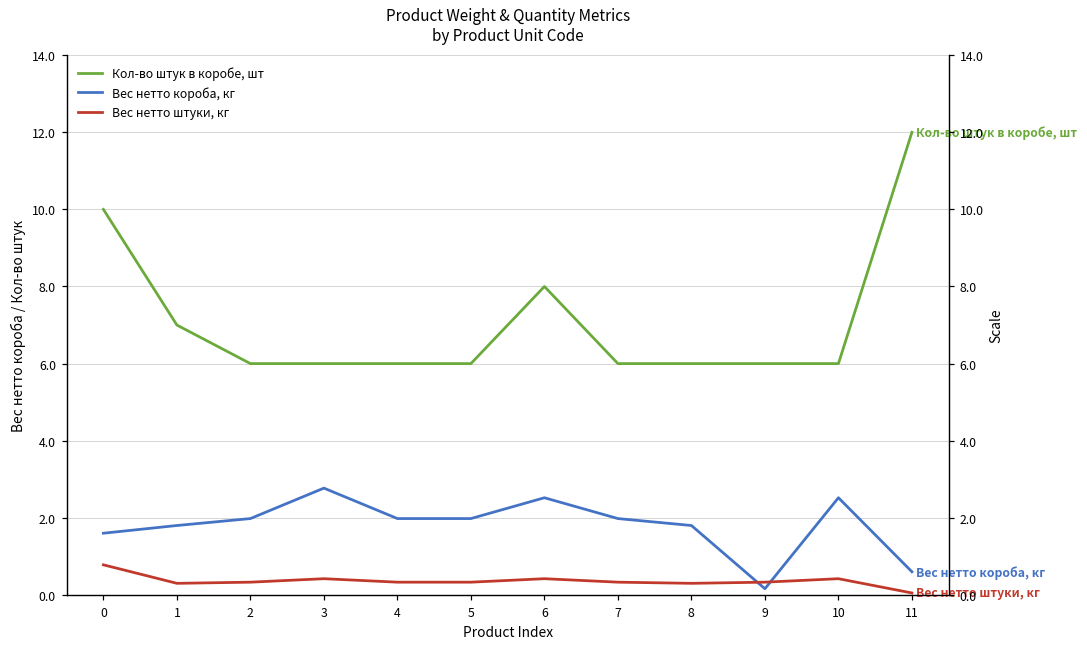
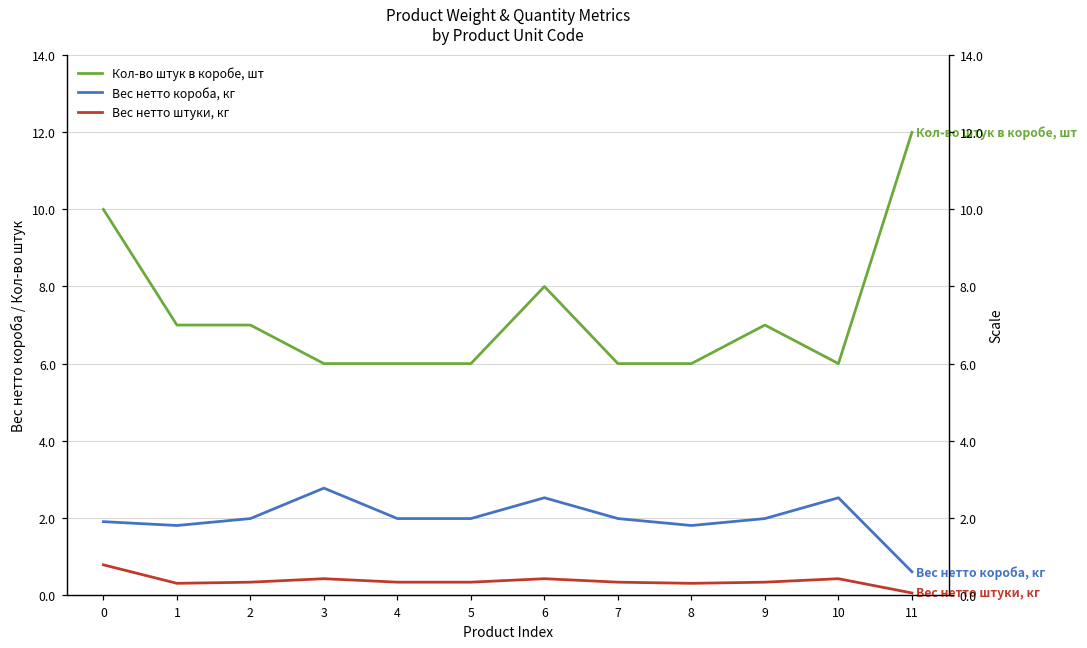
  {
    "Кол-во штук в коробе, шт": {
      "0": 10,
      "1": 7,
-     "2": 6,
+     "2": 7,
      "3": 6,
      "4": 6,
      "5": 6,
      "6": 8,
      "7": 6,
      "8": 6,
-     "9": 6,
+     "9": 7,
      "10": 6,
      "11": 12
    },
    "Вес нетто короба, кг": {
-     "0": 1.6,
+     "0": 1.9,
      "1": 1.8,
      "2": 2.0,
      "3": 2.8,
      "4": 2.0,
      "5": 2.0,
      "6": 2.5,
      "7": 2.0,
      "8": 1.8,
-     "9": 0.2,
+     "9": 2.0,
      "10": 2.5,
      "11": 0.6
    },
    "Вес нетто штуки, кг": {
      "0": 0.8,
      "1": 0.3,
      "2": 0.3,
      "3": 0.4,
      "4": 0.3,
      "5": 0.3,
      "6": 0.4,
      "7": 0.3,
      "8": 0.3,
      "9": 0.3,
      "10": 0.4,
      "11": 0.1
    }
  }
